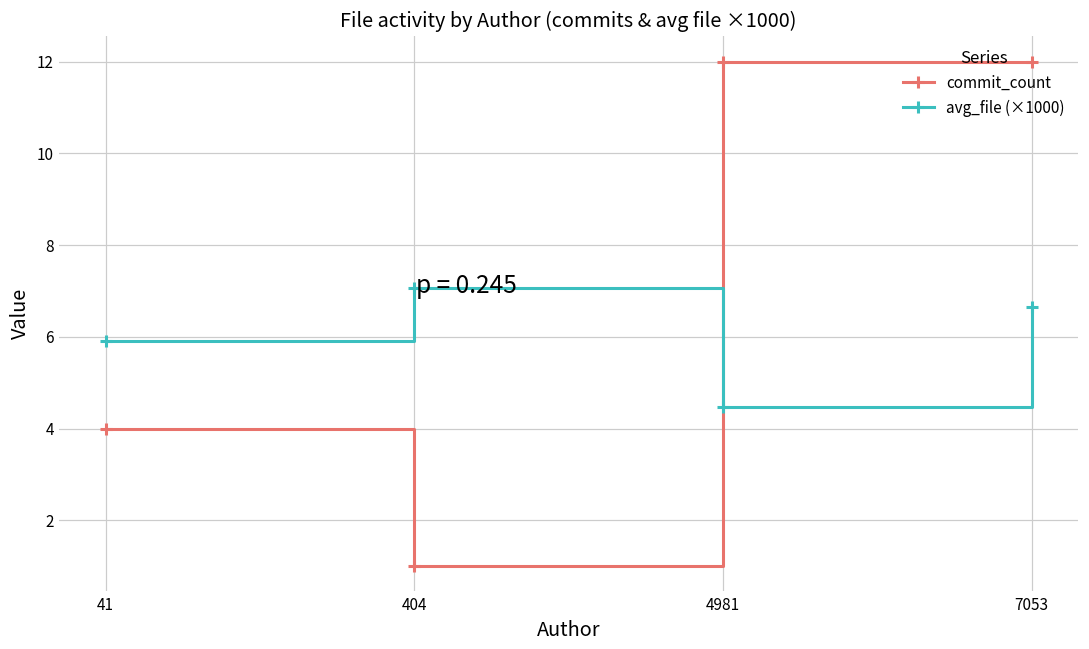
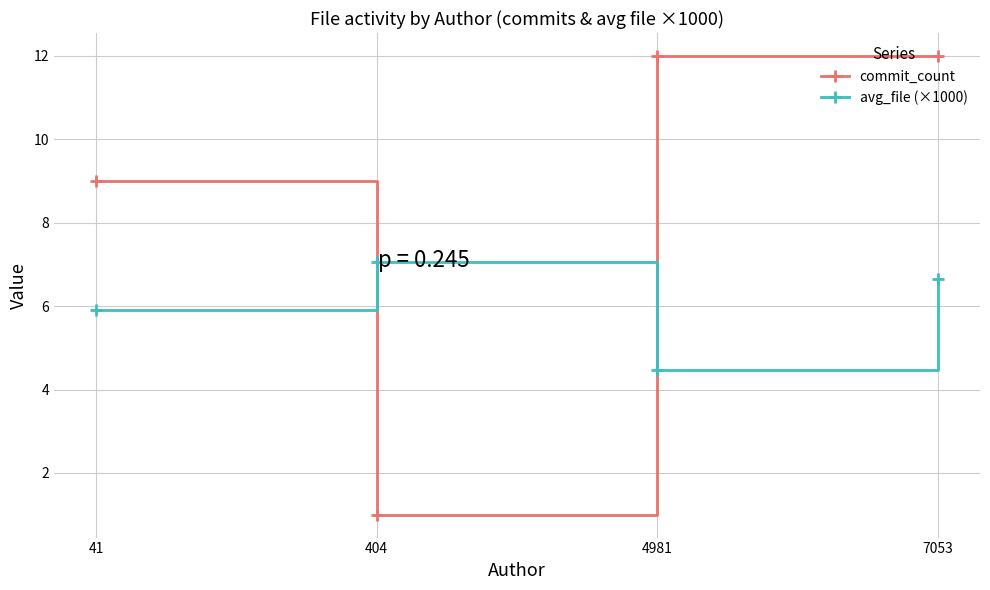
  {
    "commit_count": {
-     "41": 4,
+     "41": 9,
      "404": 1,
      "4981": 12,
      "7053": 12
    },
    "avg_file (×1000)": {
      "41": 5.9,
      "4981": 4.5,
      "7053": 6.7
    }
  }
